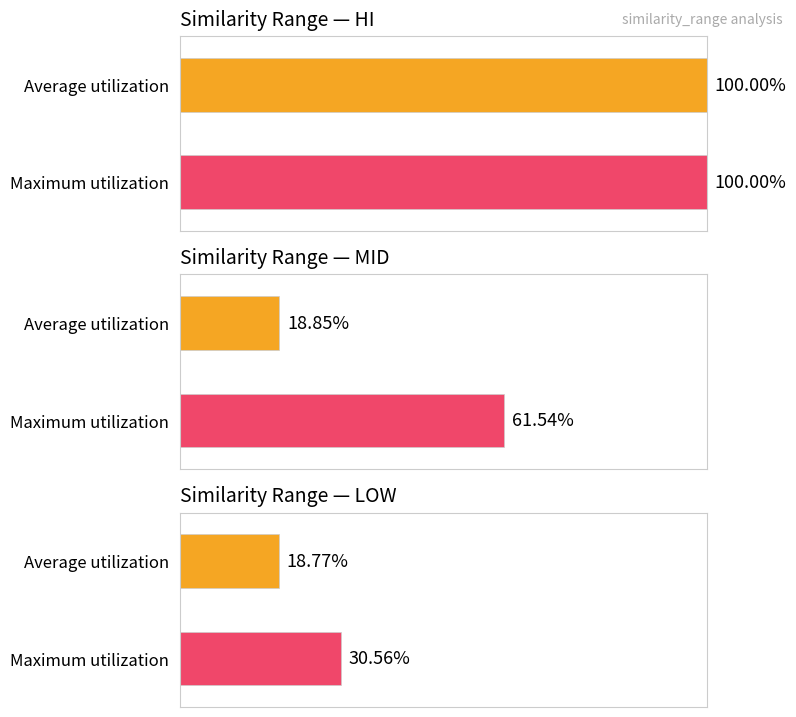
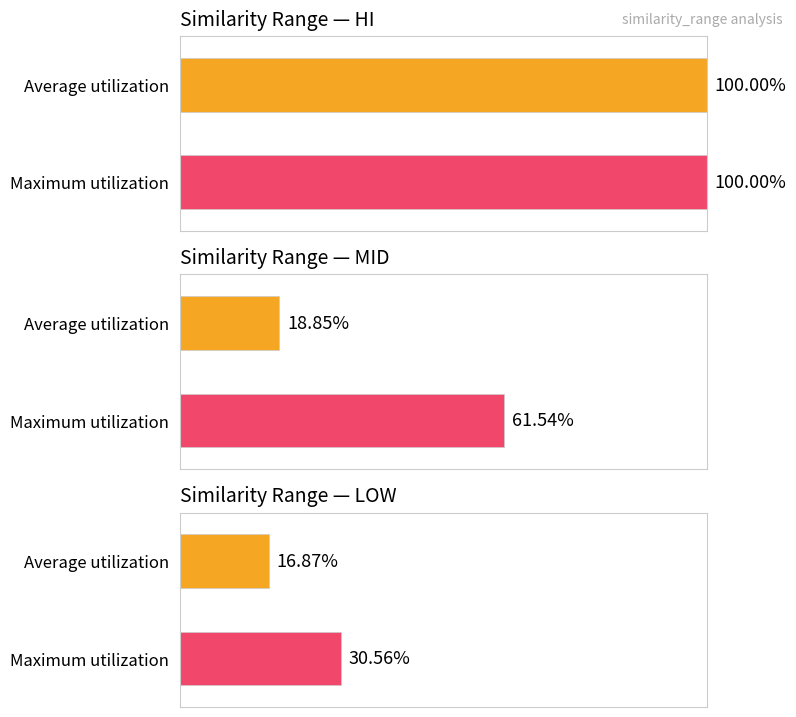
  {
    "Similarity Range — HI": {
      "Average utilization": "100.00%",
      "Maximum utilization": "100.00%"
    },
    "Similarity Range — MID": {
      "Average utilization": "18.85%",
      "Maximum utilization": "61.54%"
    },
    "Similarity Range — LOW": {
-     "Average utilization": "18.77%",
+     "Average utilization": "16.87%",
      "Maximum utilization": "30.56%"
    }
  }
